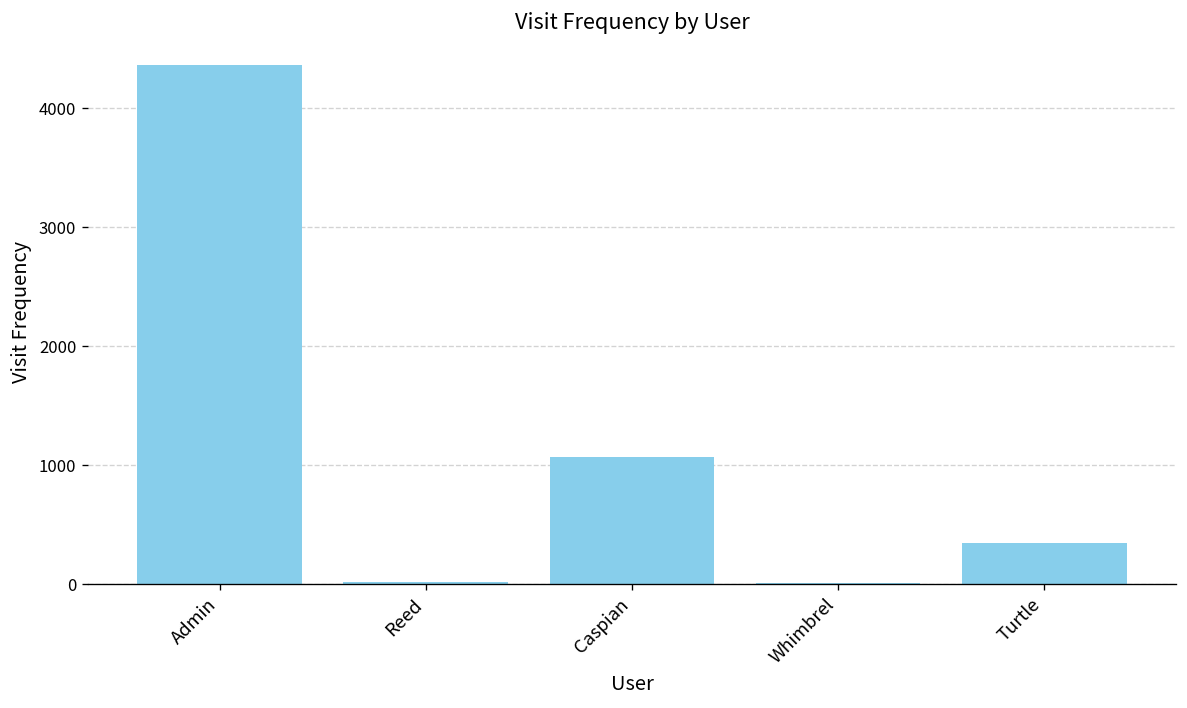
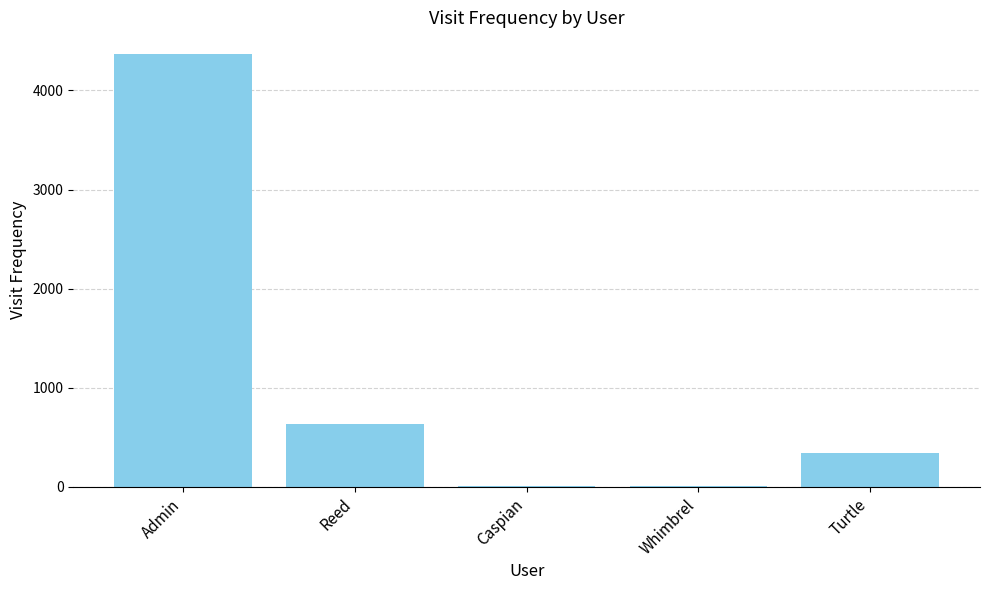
  {
    "Admin": 4400,
-   "Reed": 0,
-   "Caspian": 1100,
+   "Reed": 600,
+   "Caspian": 0,
    "Turtle": 300
  }
